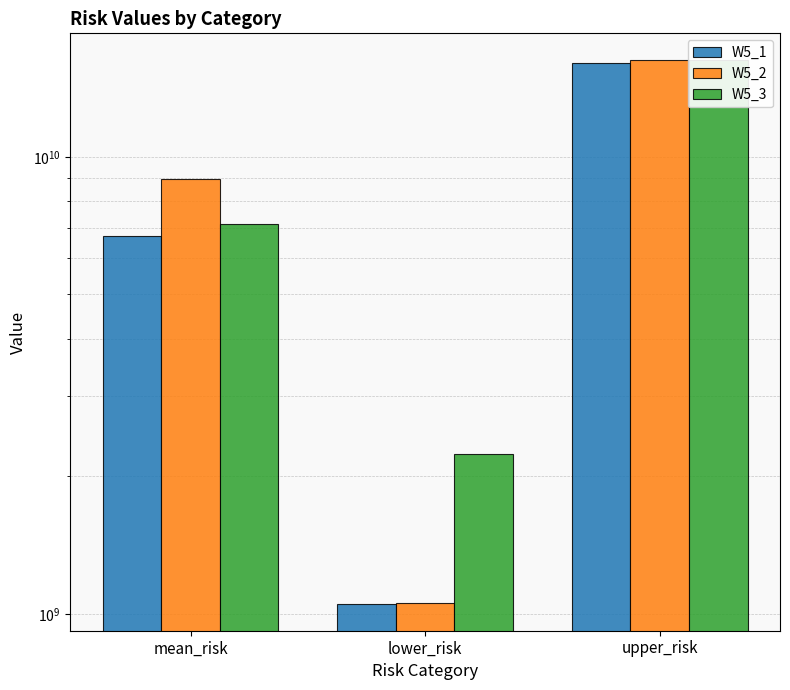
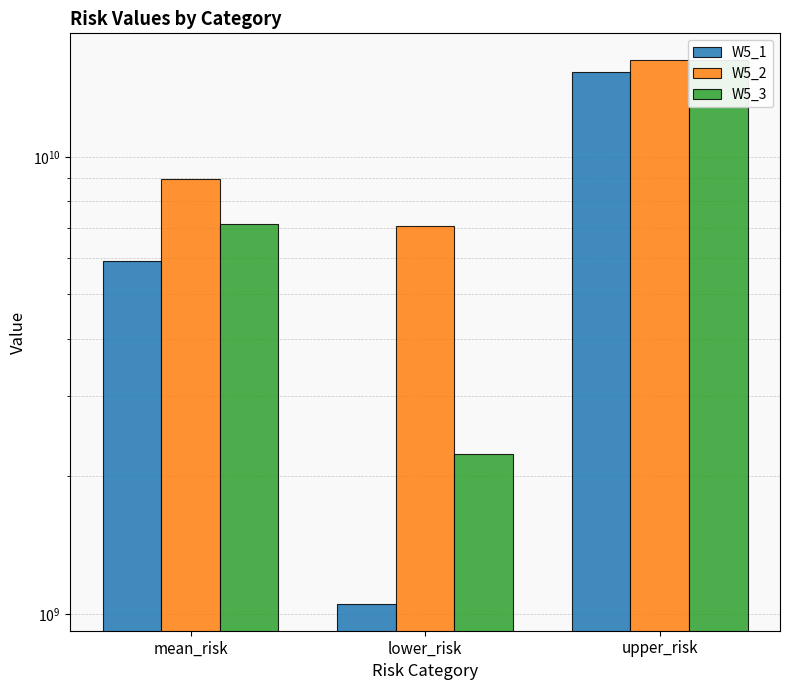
  {
    "W5_1": {
-     "mean_risk": 6700000000,
+     "mean_risk": 5900000000,
      "lower_risk": 1050000000,
-     "upper_risk": 16000000000
+     "upper_risk": 15300000000
    },
    "W5_2": {
      "mean_risk": 9000000000,
-     "lower_risk": 1060000000,
+     "lower_risk": 7100000000,
      "upper_risk": 16200000000
    },
    "W5_3": {
      "mean_risk": 7100000000,
      "lower_risk": 2200000000
    }
  }
